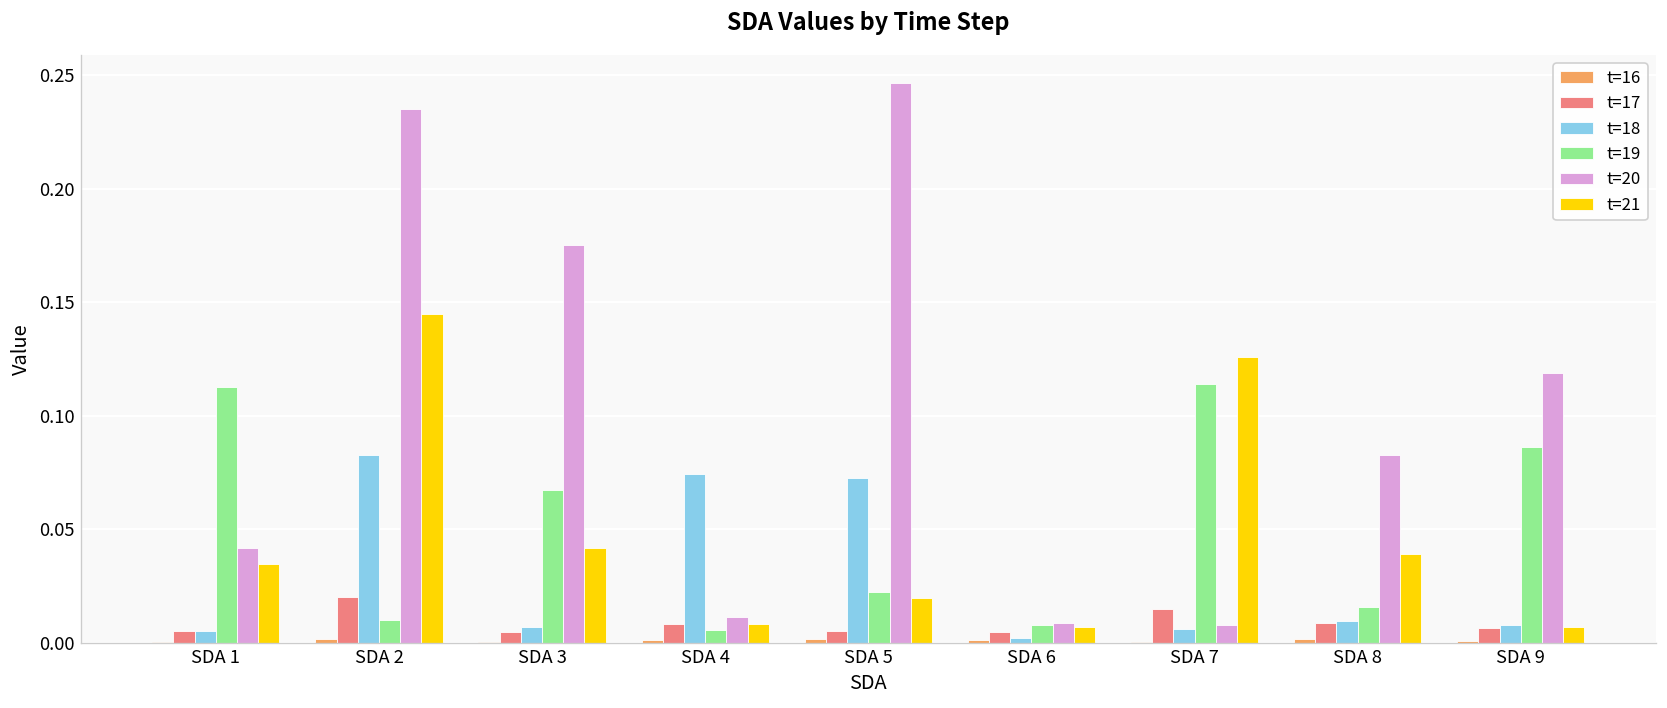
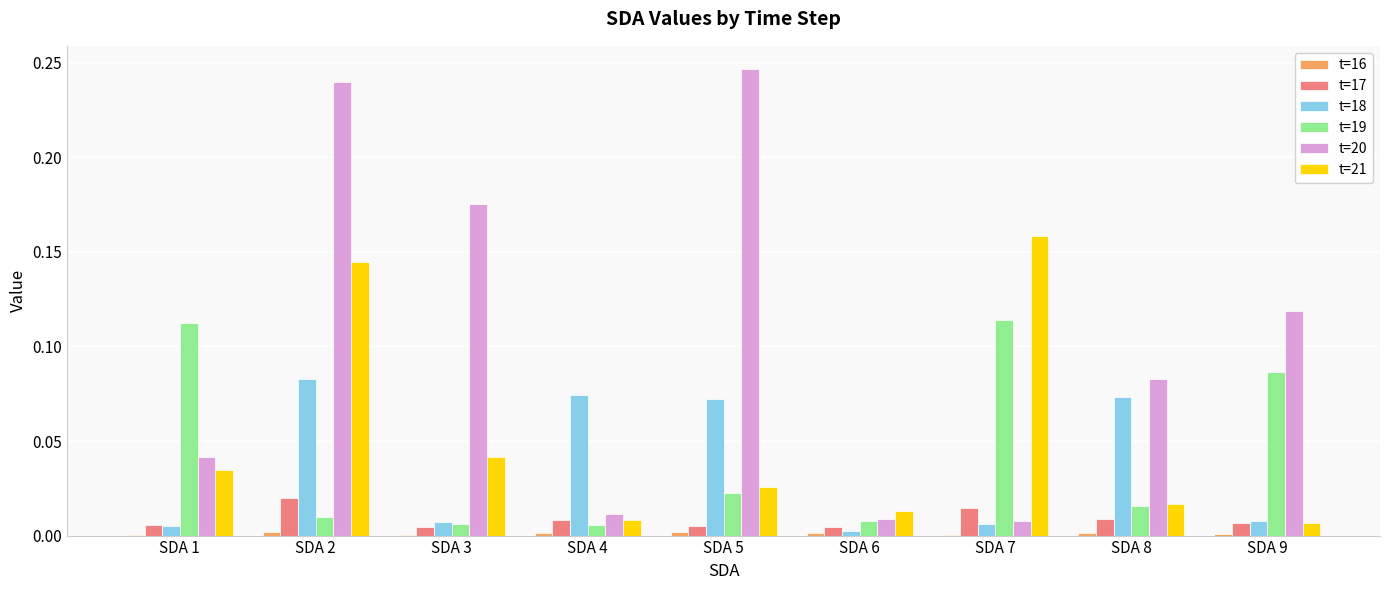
  {
    "t=18": {
      "SDA 1": 0.005,
      "SDA 2": 0.083,
      "SDA 3": 0.007,
      "SDA 4": 0.074,
      "SDA 5": 0.072,
      "SDA 6": 0.002,
      "SDA 7": 0.006,
-     "SDA 8": 0.010,
+     "SDA 8": 0.073,
      "SDA 9": 0.008
    },
    "t=19": {
      "SDA 1": 0.112,
      "SDA 2": 0.010,
-     "SDA 3": 0.067,
+     "SDA 3": 0.006,
      "SDA 4": 0.006,
      "SDA 5": 0.022,
      "SDA 6": 0.008,
      "SDA 7": 0.114,
      "SDA 8": 0.016,
      "SDA 9": 0.086
    },
    "t=20": {
      "SDA 1": 0.042,
-     "SDA 2": 0.235,
+     "SDA 2": 0.240,
      "SDA 3": 0.175,
      "SDA 4": 0.011,
      "SDA 5": 0.247,
      "SDA 6": 0.009,
      "SDA 7": 0.008,
      "SDA 8": 0.083,
      "SDA 9": 0.119
    },
    "t=21": {
      "SDA 1": 0.035,
      "SDA 2": 0.145,
      "SDA 3": 0.042,
      "SDA 4": 0.008,
-     "SDA 5": 0.020,
-     "SDA 6": 0.007,
-     "SDA 7": 0.126,
-     "SDA 8": 0.039,
+     "SDA 5": 0.026,
+     "SDA 6": 0.013,
+     "SDA 7": 0.158,
+     "SDA 8": 0.017,
      "SDA 9": 0.007
    }
  }
